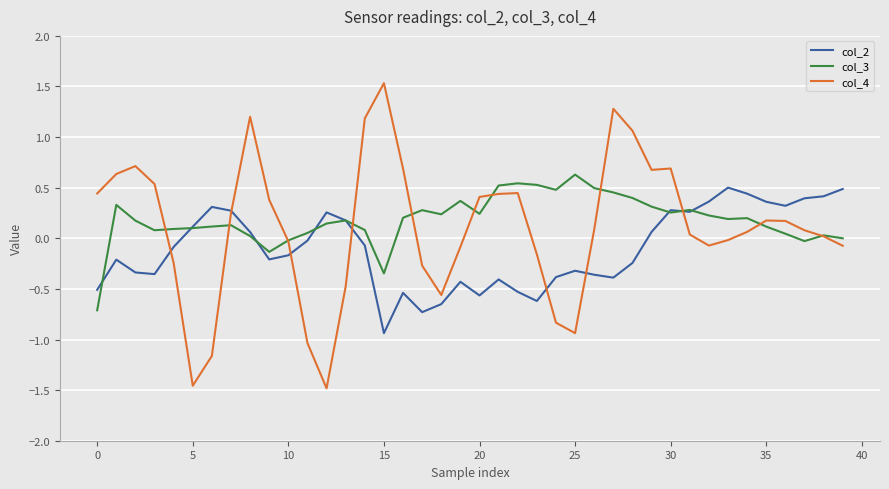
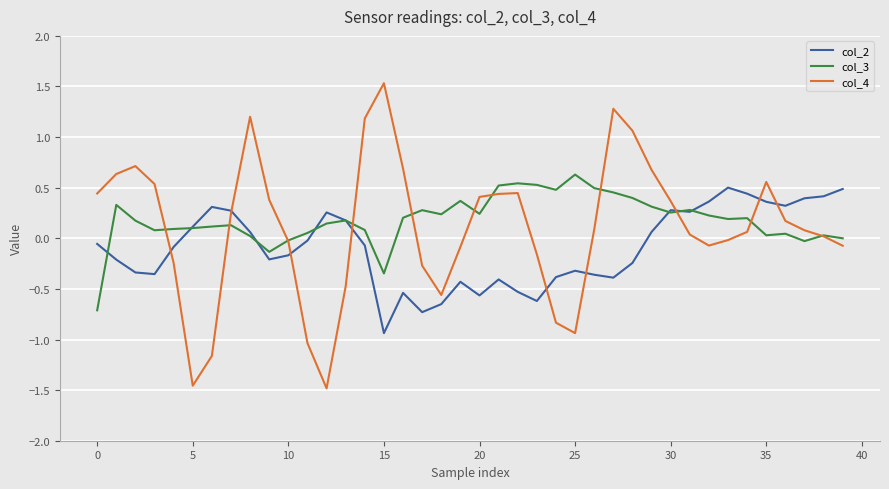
  {
    "col_2": {
-     "0": -0.51,
+     "0": -0.06,
      "10": -0.17,
      "15": -0.94,
      "20": -0.56,
      "25": -0.32,
      "35": 0.36
    },
    "col_3": {
      "0": -0.71,
      "15": -0.35,
      "20": 0.24,
      "25": 0.63,
-     "35": 0.12
+     "35": 0.03
    },
    "col_4": {
      "0": 0.44,
      "5": -1.46,
      "15": 1.53,
      "20": 0.41,
      "25": -0.94,
-     "30": 0.69,
-     "35": 0.18
+     "30": 0.37,
+     "35": 0.56
    }
  }
